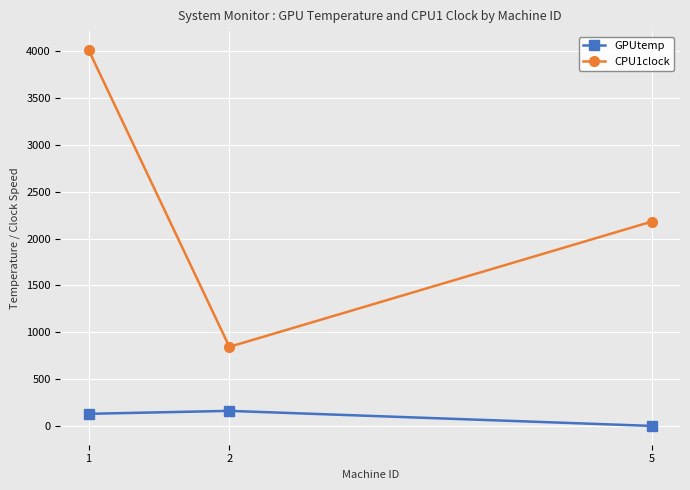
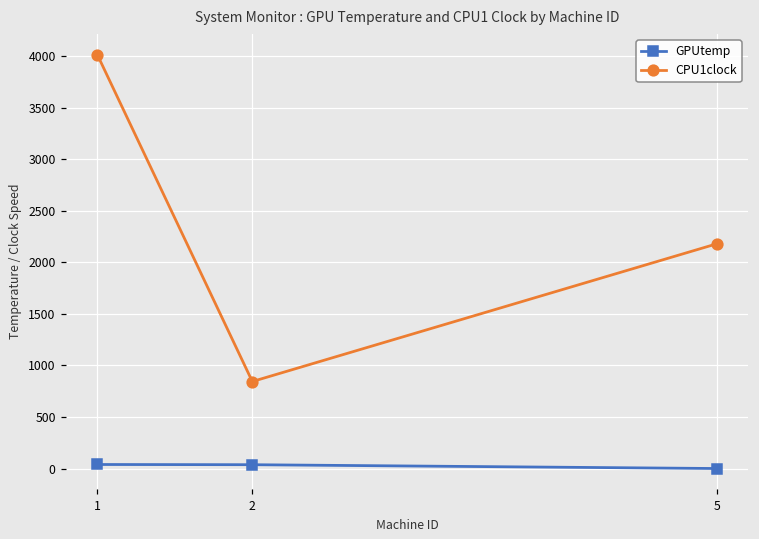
  {
    "GPUtemp": {
-     "1": 100,
-     "2": 200,
+     "1": 0,
+     "2": 0,
      "5": 0
    },
    "CPU1clock": {
      "1": 4000,
      "2": 800,
      "5": 2200
    }
  }
